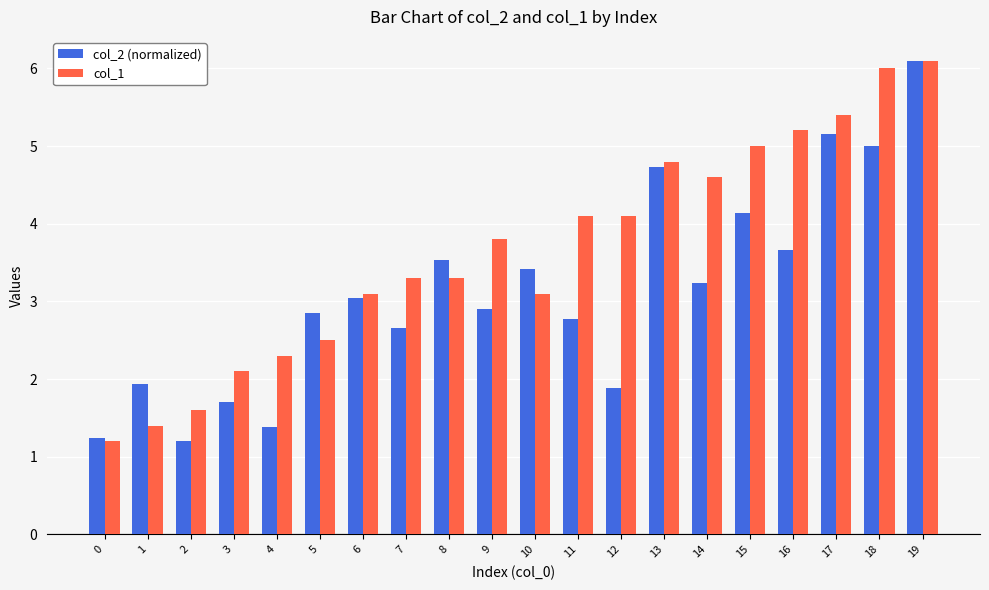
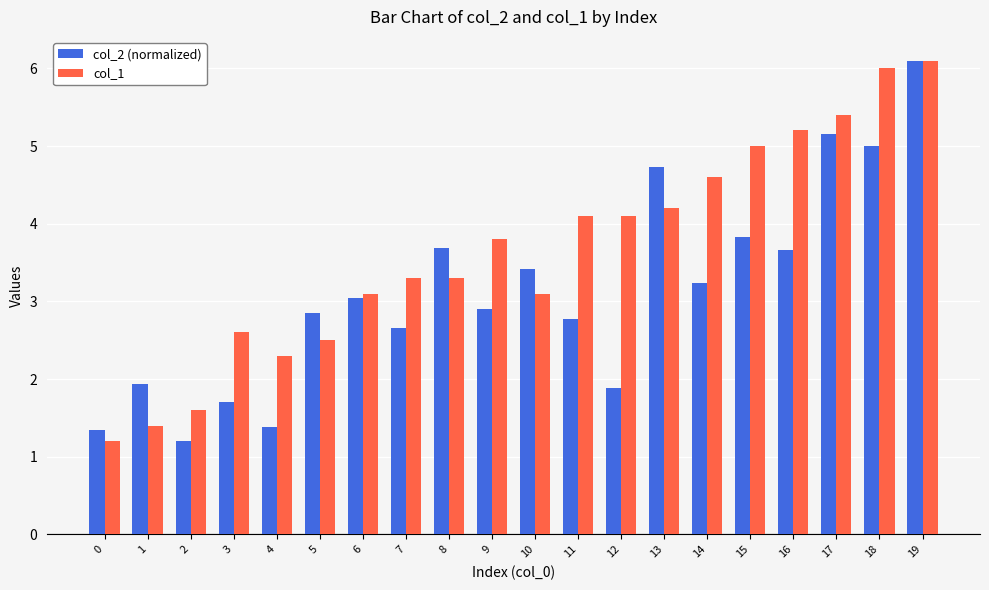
  {
    "col_2 (normalized)": {
-     "0": 1.2,
+     "0": 1.3,
      "1": 1.9,
      "2": 1.2,
      "3": 1.7,
      "4": 1.4,
      "5": 2.8,
      "6": 3.0,
      "7": 2.7,
-     "8": 3.5,
+     "8": 3.7,
      "9": 2.9,
      "10": 3.4,
      "11": 2.8,
      "12": 1.9,
      "13": 4.7,
      "14": 3.2,
-     "15": 4.1,
+     "15": 3.8,
      "16": 3.7,
      "17": 5.2,
      "18": 5.0,
      "19": 6.1
    },
    "col_1": {
      "0": 1.2,
      "1": 1.4,
      "2": 1.6,
-     "3": 2.1,
+     "3": 2.6,
      "4": 2.3,
      "5": 2.5,
      "6": 3.1,
      "7": 3.3,
      "8": 3.3,
      "9": 3.8,
      "10": 3.1,
      "11": 4.1,
      "12": 4.1,
-     "13": 4.8,
+     "13": 4.2,
      "14": 4.6,
      "15": 5.0,
      "16": 5.2,
      "17": 5.4,
      "18": 6.0,
      "19": 6.1
    }
  }
